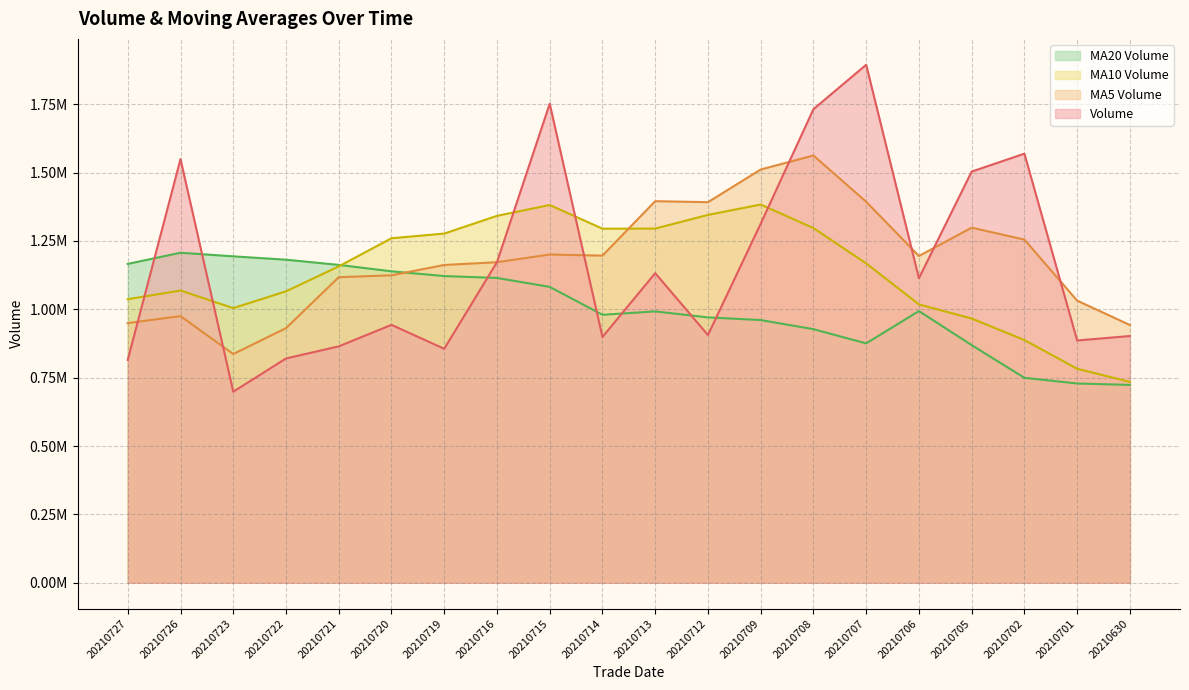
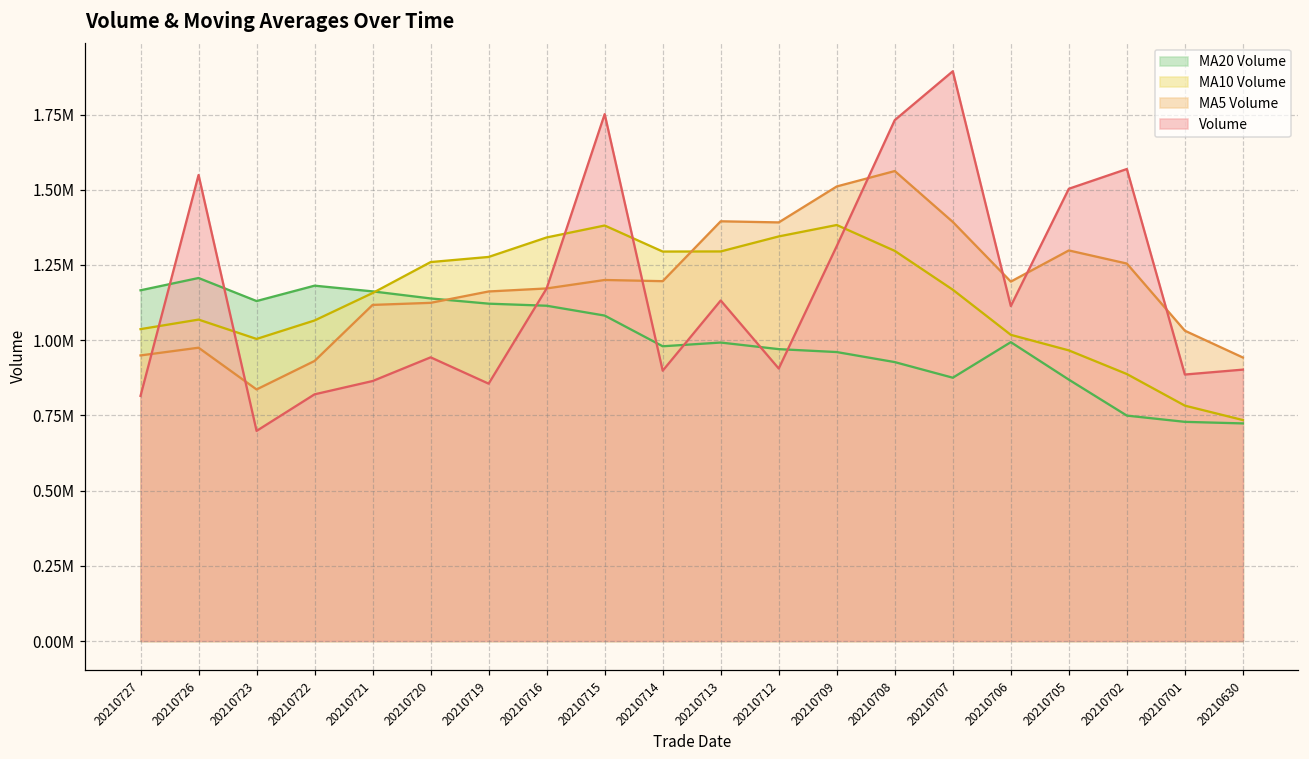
  {
    "MA20 Volume": {
      "20210727": 1170000,
      "20210726": 1210000,
-     "20210723": 1190000,
+     "20210723": 1130000,
      "20210722": 1180000,
      "20210720": 1140000,
      "20210719": 1120000,
      "20210716": 1110000,
      "20210715": 1080000,
      "20210714": 980000,
      "20210713": 990000,
      "20210712": 970000,
      "20210709": 960000,
      "20210708": 930000,
      "20210707": 880000,
      "20210706": 990000,
      "20210705": 870000,
      "20210702": 750000,
      "20210701": 730000,
      "20210630": 720000
    }
  }
